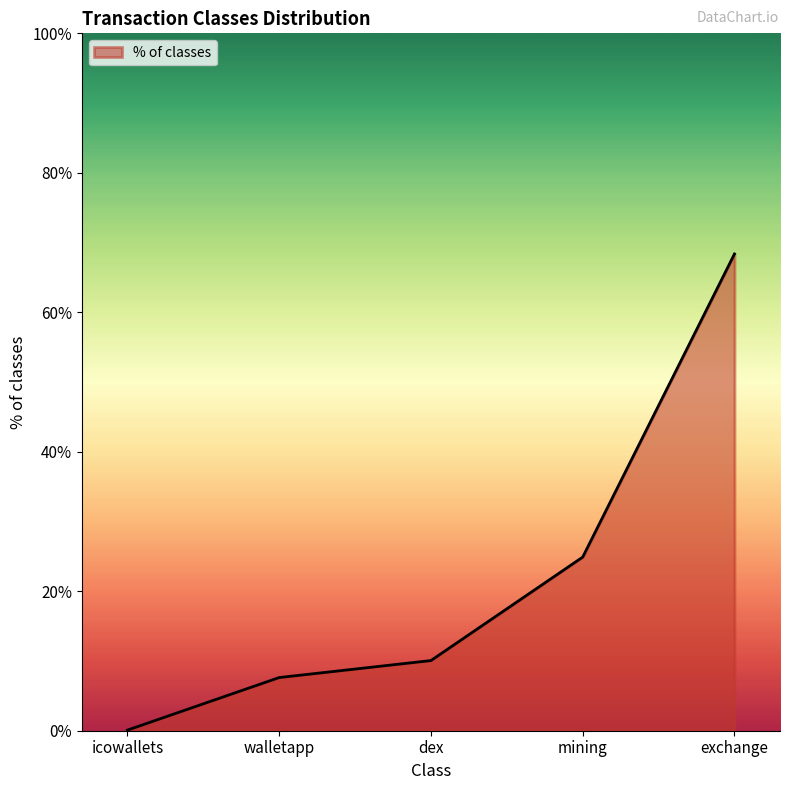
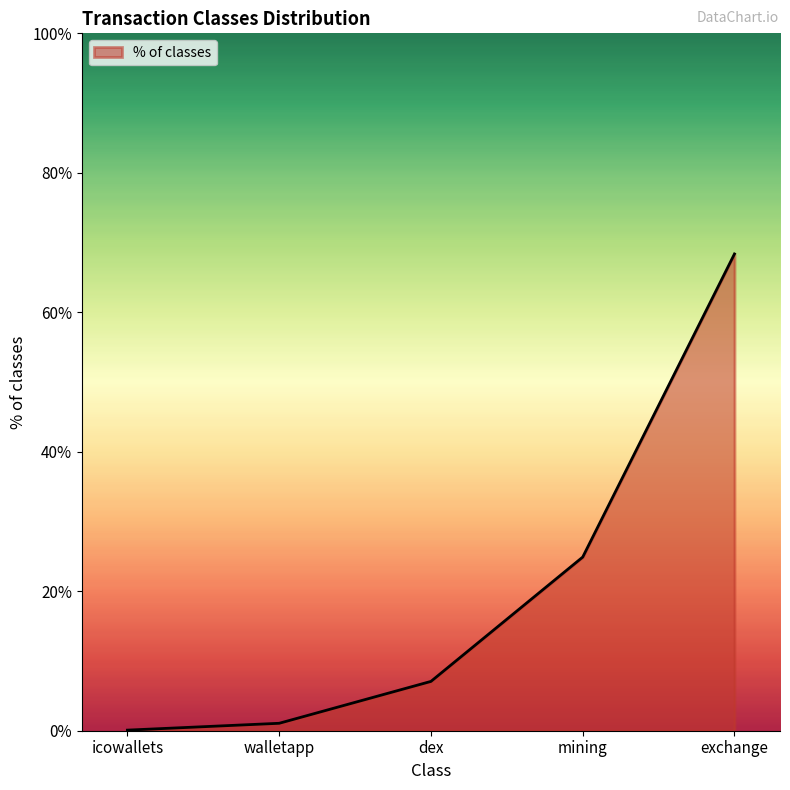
  {
    "icowallets": "0%",
-   "walletapp": "8%",
-   "dex": "10%",
+   "walletapp": "1%",
+   "dex": "7%",
    "mining": "25%",
    "exchange": "68%"
  }
